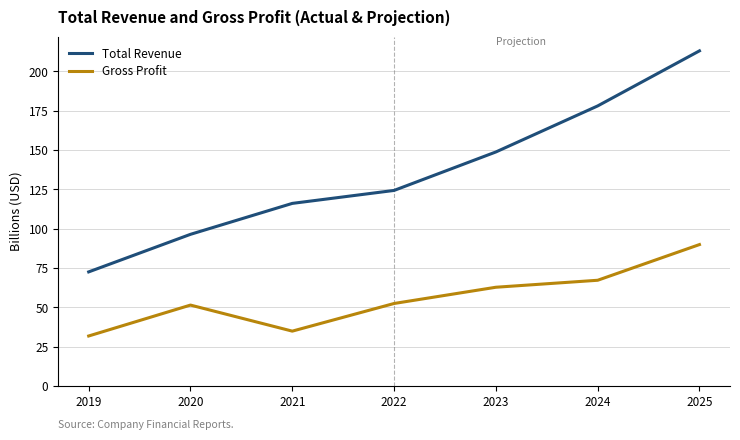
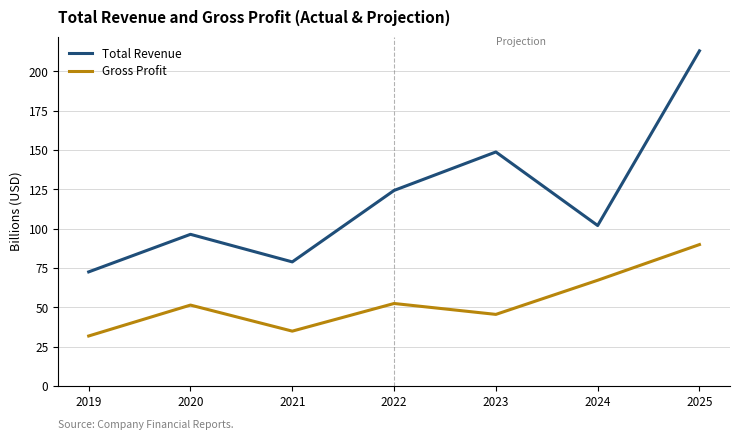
  {
    "Total Revenue": {
      "2019": 73,
      "2020": 96,
-     "2021": 116,
+     "2021": 79,
      "2022": 124,
      "2023": 149,
-     "2024": 178,
+     "2024": 102,
      "2025": 213
    },
    "Gross Profit": {
      "2019": 32,
      "2020": 51,
      "2021": 35,
      "2022": 52,
-     "2023": 63,
+     "2023": 46,
      "2024": 67,
      "2025": 90
    }
  }
